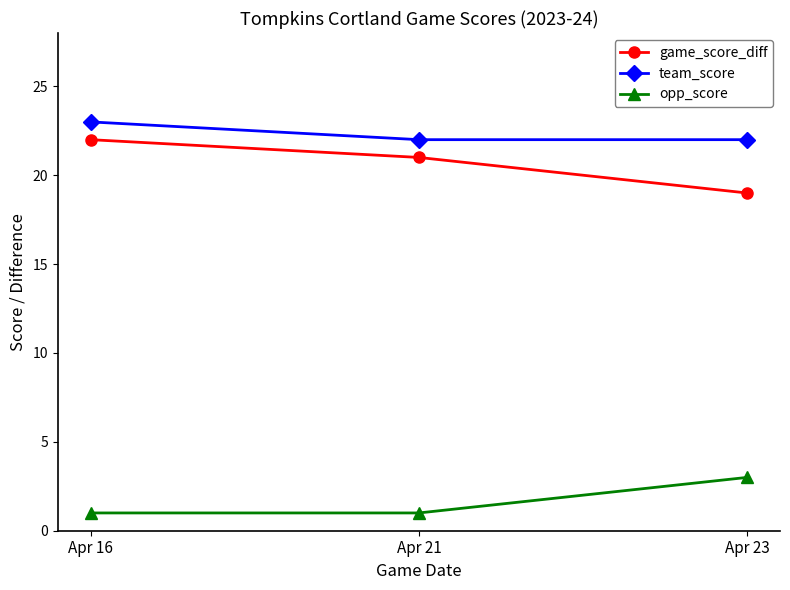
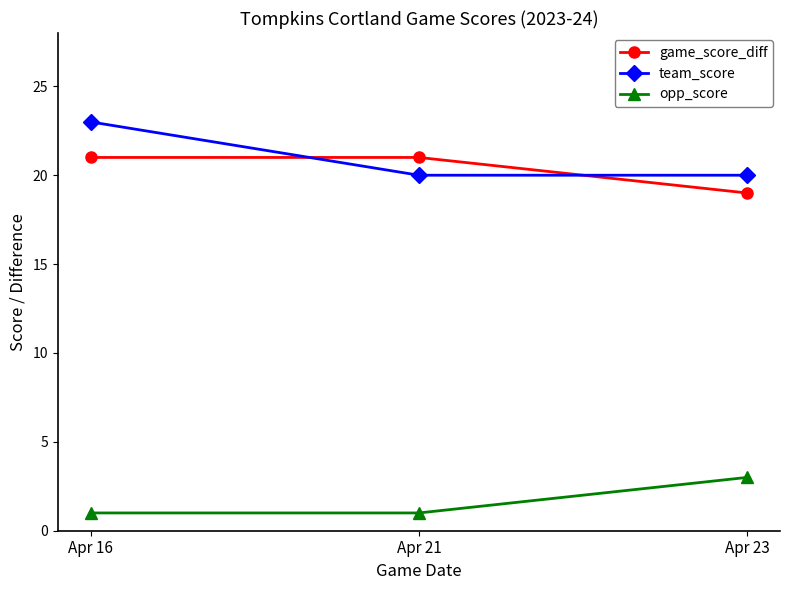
  {
    "game_score_diff": {
-     "Apr 16": 22,
+     "Apr 16": 21,
      "Apr 21": 21,
      "Apr 23": 19
    },
    "team_score": {
      "Apr 16": 23,
-     "Apr 21": 22,
-     "Apr 23": 22
+     "Apr 21": 20,
+     "Apr 23": 20
    },
    "opp_score": {
      "Apr 16": 1,
      "Apr 21": 1,
      "Apr 23": 3
    }
  }
